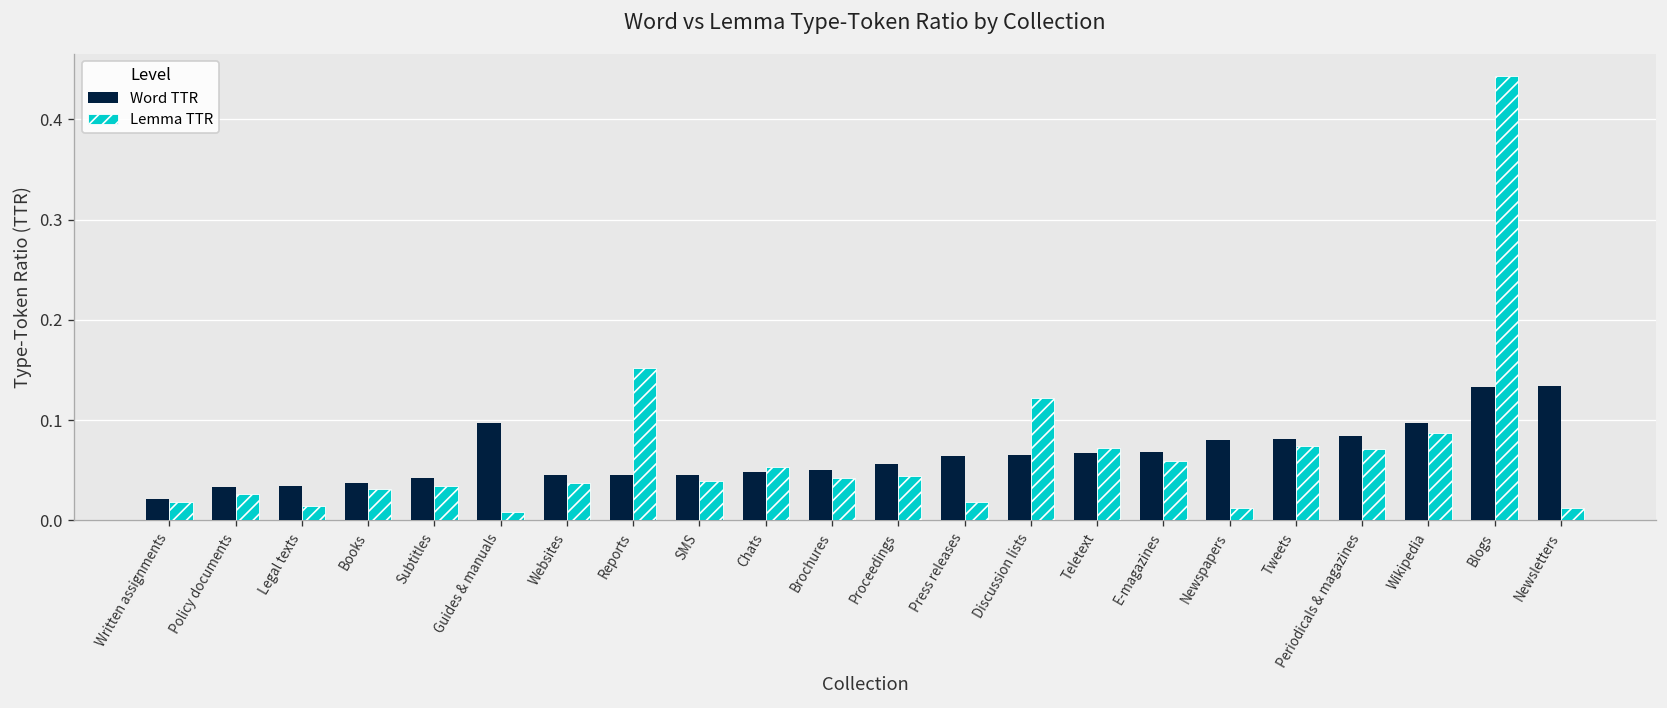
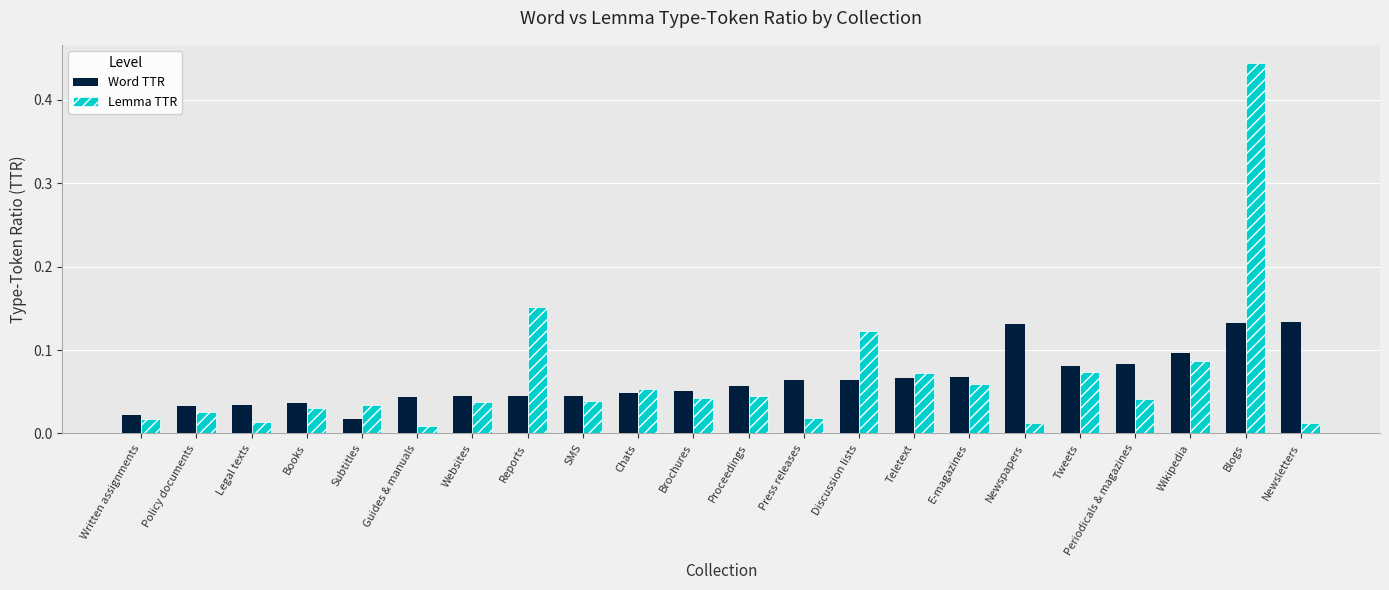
  {
    "Word TTR": {
      "Written assignments": 0.02,
      "Policy documents": 0.03,
      "Legal texts": 0.03,
      "Books": 0.04,
-     "Subtitles": 0.04,
-     "Guides & manuals": 0.10,
+     "Subtitles": 0.02,
+     "Guides & manuals": 0.04,
      "Websites": 0.04,
      "Reports": 0.04,
      "SMS": 0.05,
      "Chats": 0.05,
      "Brochures": 0.05,
      "Proceedings": 0.06,
      "Press releases": 0.06,
      "Discussion lists": 0.06,
      "Teletext": 0.07,
      "E-magazines": 0.07,
-     "Newspapers": 0.08,
+     "Newspapers": 0.13,
      "Tweets": 0.08,
      "Periodicals & magazines": 0.08,
      "Wikipedia": 0.10,
      "Blogs": 0.13,
      "Newsletters": 0.13
    },
    "Lemma TTR": {
      "Written assignments": 0.02,
      "Policy documents": 0.03,
      "Legal texts": 0.01,
      "Books": 0.03,
      "Subtitles": 0.03,
      "Guides & manuals": 0.01,
      "Websites": 0.04,
      "Reports": 0.15,
      "SMS": 0.04,
      "Chats": 0.05,
      "Brochures": 0.04,
      "Proceedings": 0.04,
      "Press releases": 0.02,
      "Discussion lists": 0.12,
      "Teletext": 0.07,
      "E-magazines": 0.06,
      "Newspapers": 0.01,
      "Tweets": 0.07,
-     "Periodicals & magazines": 0.07,
+     "Periodicals & magazines": 0.04,
      "Wikipedia": 0.09,
      "Blogs": 0.44,
      "Newsletters": 0.01
    }
  }
